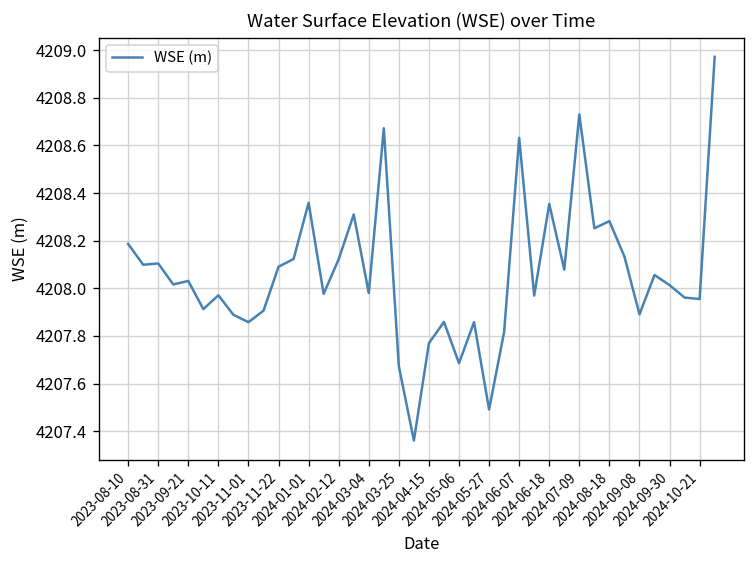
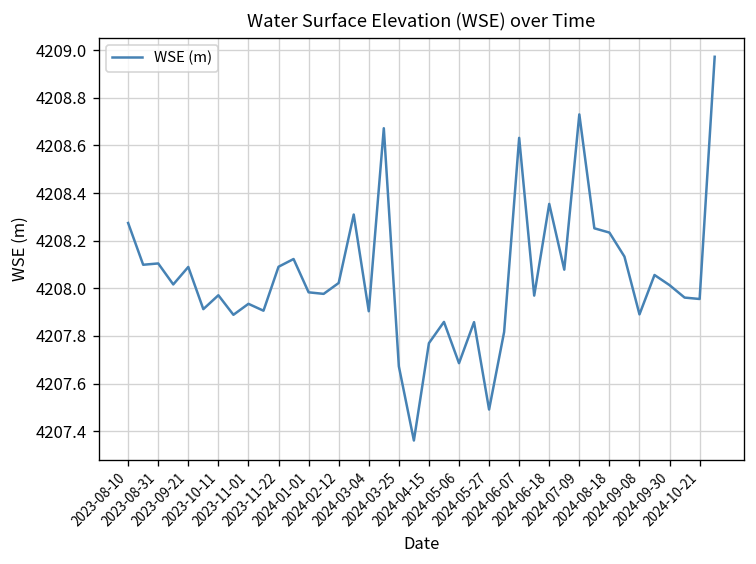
  {
-   "2023-08-10": 4208.19,
+   "2023-08-10": 4208.27,
    "2023-08-31": 4208.10,
-   "2023-09-21": 4208.03,
+   "2023-09-21": 4208.09,
    "2023-10-11": 4207.97,
-   "2023-11-01": 4207.86,
+   "2023-11-01": 4207.93,
    "2023-11-22": 4208.09,
-   "2024-01-01": 4208.36,
-   "2024-02-12": 4208.12,
-   "2024-03-04": 4207.98,
+   "2024-01-01": 4207.98,
+   "2024-02-12": 4208.02,
+   "2024-03-04": 4207.90,
    "2024-03-25": 4207.67,
    "2024-04-15": 4207.77,
    "2024-05-06": 4207.69,
    "2024-05-27": 4207.49,
    "2024-06-07": 4208.63,
    "2024-06-18": 4208.35,
    "2024-07-09": 4208.73,
-   "2024-08-18": 4208.28,
+   "2024-08-18": 4208.23,
    "2024-09-08": 4207.89,
    "2024-09-30": 4208.01,
    "2024-10-21": 4207.96
  }
